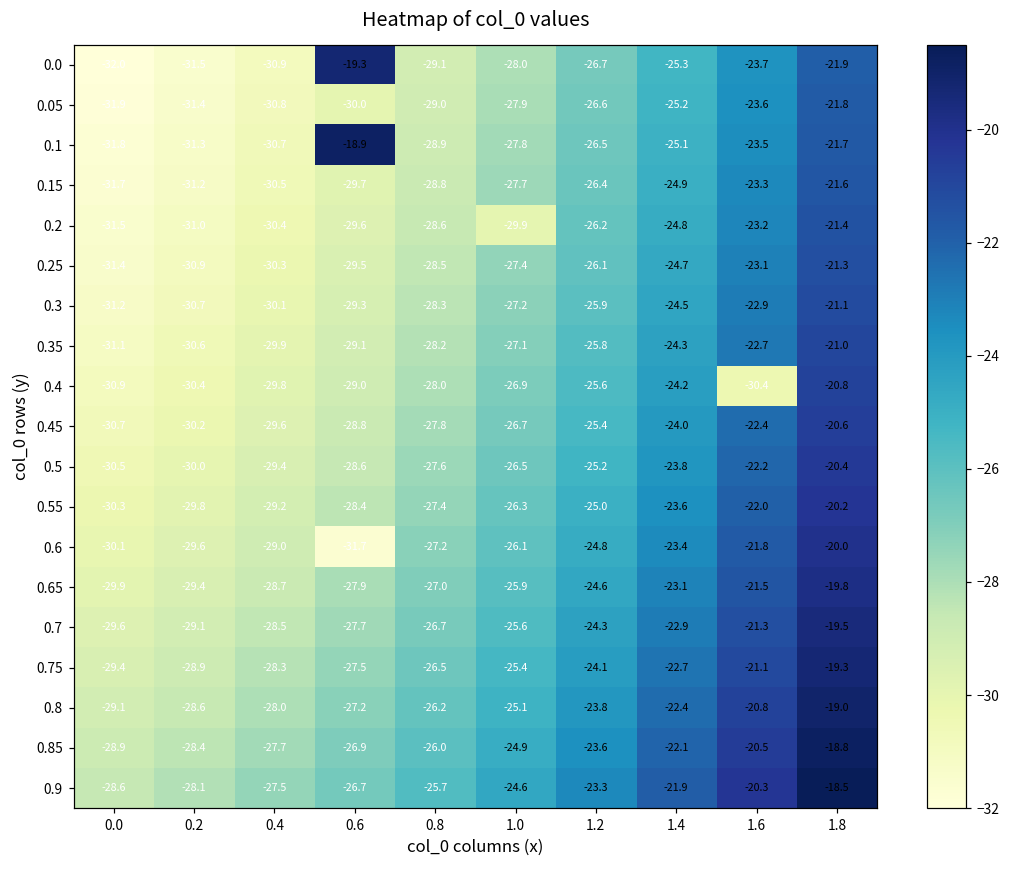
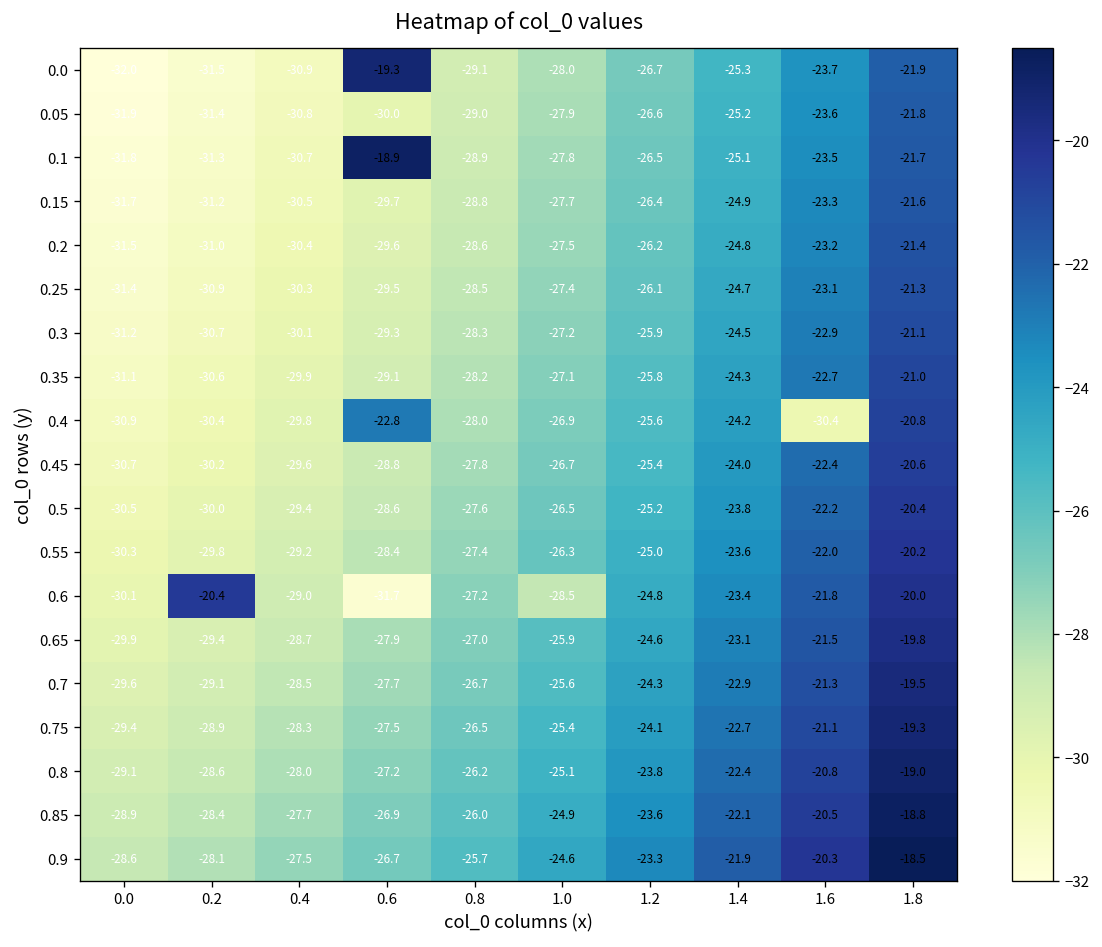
  {
    "0.0": {
      "0.2": -31.5,
      "0.4": -30.9,
      "0.6": -19.3,
      "0.8": -29.1,
      "1.0": -28.0,
      "1.2": -26.7,
      "1.4": -25.3,
      "1.6": -23.7,
      "1.8": -21.9
    },
    "0.05": {
      "0.2": -31.4,
      "0.4": -30.8,
      "0.6": -30.0,
      "0.8": -29.0,
      "1.0": -27.9,
      "1.2": -26.6,
      "1.4": -25.2,
      "1.6": -23.6,
      "1.8": -21.8
    },
    "0.1": {
      "0.2": -31.3,
      "0.4": -30.7,
      "0.6": -18.9,
      "0.8": -28.9,
      "1.0": -27.8,
      "1.2": -26.5,
      "1.4": -25.1,
      "1.6": -23.5,
      "1.8": -21.7
    },
    "0.15": {
      "0.2": -31.2,
      "0.4": -30.5,
      "0.6": -29.7,
      "0.8": -28.8,
      "1.0": -27.7,
      "1.2": -26.4,
      "1.4": -24.9,
      "1.6": -23.3,
      "1.8": -21.6
    },
    "0.2": {
      "0.0": -31.5,
      "0.2": -31.0,
      "0.4": -30.4,
      "0.6": -29.6,
      "0.8": -28.6,
-     "1.0": -29.9,
+     "1.0": -27.5,
      "1.2": -26.2,
      "1.4": -24.8,
      "1.6": -23.2,
      "1.8": -21.4
    },
    "0.25": {
      "0.0": -31.4,
      "0.2": -30.9,
      "0.4": -30.3,
      "0.6": -29.5,
      "0.8": -28.5,
      "1.0": -27.4,
      "1.2": -26.1,
      "1.4": -24.7,
      "1.6": -23.1,
      "1.8": -21.3
    },
    "0.3": {
      "0.0": -31.2,
      "0.2": -30.7,
      "0.4": -30.1,
      "0.6": -29.3,
      "0.8": -28.3,
      "1.0": -27.2,
      "1.2": -25.9,
      "1.4": -24.5,
      "1.6": -22.9,
      "1.8": -21.1
    },
    "0.35": {
      "0.0": -31.1,
      "0.2": -30.6,
      "0.4": -29.9,
      "0.6": -29.1,
      "0.8": -28.2,
      "1.0": -27.1,
      "1.2": -25.8,
      "1.4": -24.3,
      "1.6": -22.7,
      "1.8": -21.0
    },
    "0.4": {
      "0.0": -30.9,
      "0.2": -30.4,
      "0.4": -29.8,
-     "0.6": -29.0,
+     "0.6": -22.8,
      "0.8": -28.0,
      "1.0": -26.9,
      "1.2": -25.6,
      "1.4": -24.2,
      "1.6": -30.4,
      "1.8": -20.8
    },
    "0.45": {
      "0.0": -30.7,
      "0.2": -30.2,
      "0.4": -29.6,
      "0.6": -28.8,
      "0.8": -27.8,
      "1.0": -26.7,
      "1.2": -25.4,
      "1.4": -24.0,
      "1.6": -22.4,
      "1.8": -20.6
    },
    "0.5": {
      "0.0": -30.5,
      "0.2": -30.0,
      "0.4": -29.4,
      "0.6": -28.6,
      "0.8": -27.6,
      "1.0": -26.5,
      "1.2": -25.2,
      "1.4": -23.8,
      "1.6": -22.2,
      "1.8": -20.4
    },
    "0.55": {
      "0.0": -30.3,
      "0.2": -29.8,
      "0.4": -29.2,
      "0.6": -28.4,
      "0.8": -27.4,
      "1.0": -26.3,
      "1.2": -25.0,
      "1.4": -23.6,
      "1.6": -22.0,
      "1.8": -20.2
    },
    "0.6": {
      "0.0": -30.1,
-     "0.2": -29.6,
+     "0.2": -20.4,
      "0.4": -29.0,
      "0.8": -27.2,
-     "1.0": -26.1,
+     "1.0": -28.5,
      "1.2": -24.8,
      "1.4": -23.4,
      "1.6": -21.8,
      "1.8": -20.0
    },
    "0.65": {
      "0.0": -29.9,
      "0.2": -29.4,
      "0.4": -28.7,
      "0.6": -27.9,
      "0.8": -27.0,
      "1.0": -25.9,
      "1.2": -24.6,
      "1.4": -23.1,
      "1.6": -21.5,
      "1.8": -19.8
    },
    "0.7": {
      "0.0": -29.6,
      "0.2": -29.1,
      "0.4": -28.5,
      "0.6": -27.7,
      "0.8": -26.7,
      "1.0": -25.6,
      "1.2": -24.3,
      "1.4": -22.9,
      "1.6": -21.3,
      "1.8": -19.5
    },
    "0.75": {
      "0.0": -29.4,
      "0.2": -28.9,
      "0.4": -28.3,
      "0.6": -27.5,
      "0.8": -26.5,
      "1.0": -25.4,
      "1.2": -24.1,
      "1.4": -22.7,
      "1.6": -21.1,
      "1.8": -19.3
    },
    "0.8": {
      "0.0": -29.1,
      "0.2": -28.6,
      "0.4": -28.0,
      "0.6": -27.2,
      "0.8": -26.2,
      "1.0": -25.1,
      "1.2": -23.8,
      "1.4": -22.4,
      "1.6": -20.8,
      "1.8": -19.0
    },
    "0.85": {
      "0.0": -28.9,
      "0.2": -28.4,
      "0.4": -27.7,
      "0.6": -26.9,
      "0.8": -26.0,
      "1.0": -24.9,
      "1.2": -23.6,
      "1.4": -22.1,
      "1.6": -20.5,
      "1.8": -18.8
    },
    "0.9": {
      "0.0": -28.6,
      "0.2": -28.1,
      "0.4": -27.5,
      "0.6": -26.7,
      "0.8": -25.7,
      "1.0": -24.6,
      "1.2": -23.3,
      "1.4": -21.9,
      "1.6": -20.3,
      "1.8": -18.5
    }
  }
